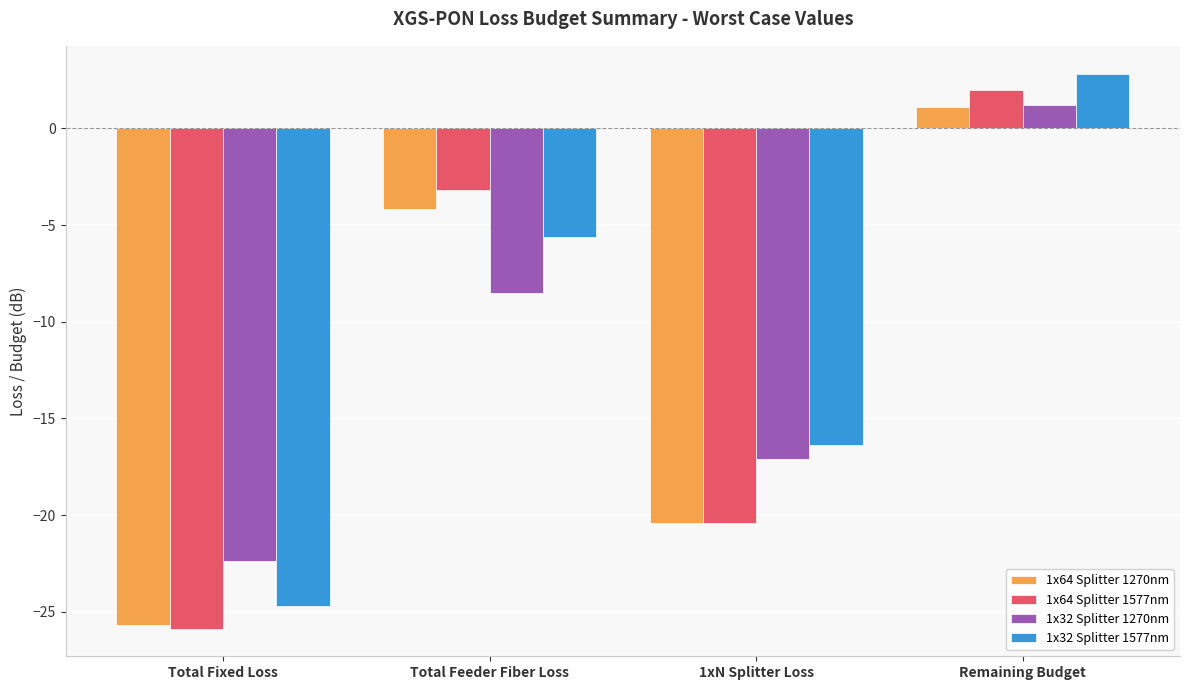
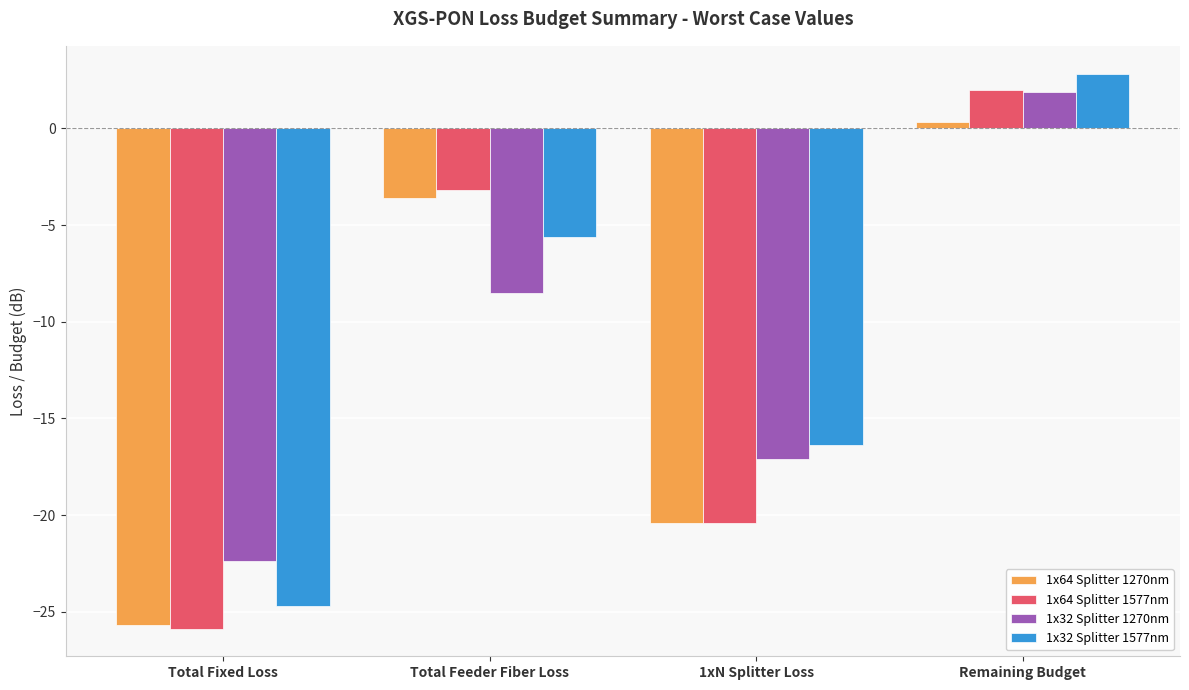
  {
    "1x64 Splitter 1270nm": {
      "Total Fixed Loss": -25.7,
-     "Total Feeder Fiber Loss": -4.2,
+     "Total Feeder Fiber Loss": -3.6,
      "1xN Splitter Loss": -20.4,
-     "Remaining Budget": 1.1
+     "Remaining Budget": 0.3
    },
    "1x64 Splitter 1577nm": {
      "Total Fixed Loss": -25.9,
      "Total Feeder Fiber Loss": -3.2,
      "1xN Splitter Loss": -20.4,
      "Remaining Budget": 2.0
    },
    "1x32 Splitter 1270nm": {
      "Total Fixed Loss": -22.4,
      "Total Feeder Fiber Loss": -8.5,
      "1xN Splitter Loss": -17.1,
-     "Remaining Budget": 1.2
+     "Remaining Budget": 1.9
    },
    "1x32 Splitter 1577nm": {
      "Total Fixed Loss": -24.7,
      "Total Feeder Fiber Loss": -5.6,
      "1xN Splitter Loss": -16.4,
      "Remaining Budget": 2.8
    }
  }
